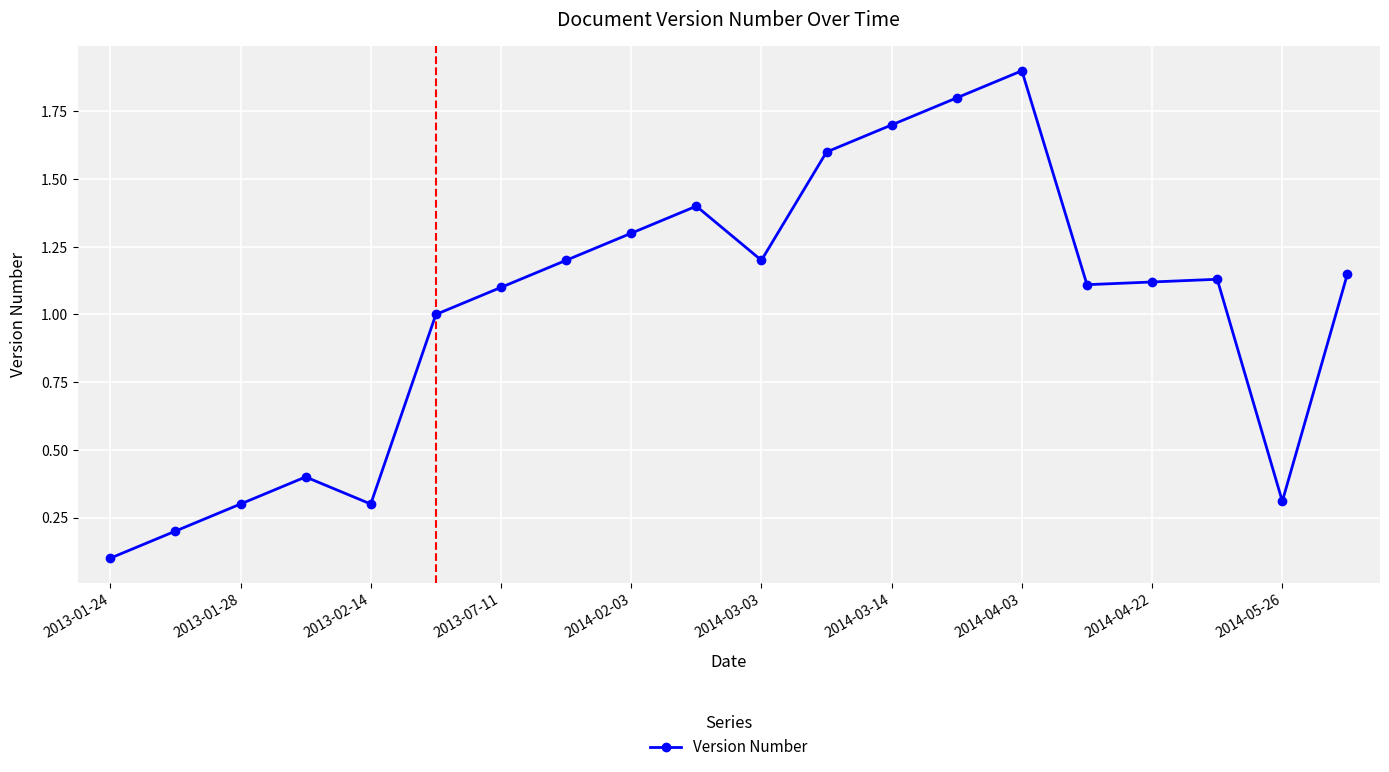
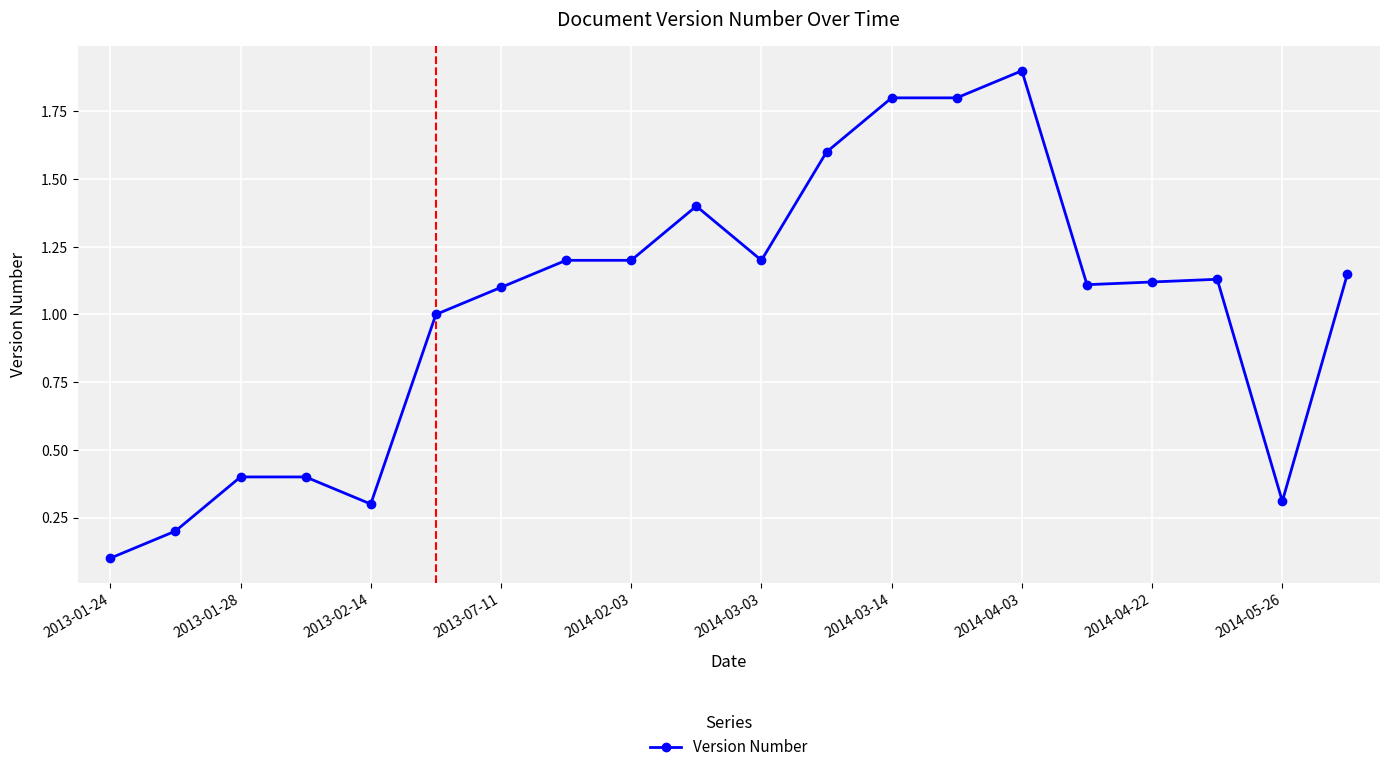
  {
    "2013-01-24": 0.1,
-   "2013-01-28": 0.3,
+   "2013-01-28": 0.4,
    "2013-02-14": 0.3,
    "2013-07-11": 1.1,
-   "2014-02-03": 1.3,
+   "2014-02-03": 1.2,
    "2014-03-03": 1.2,
-   "2014-03-14": 1.7,
+   "2014-03-14": 1.8,
    "2014-04-03": 1.9,
    "2014-04-22": 1.12,
    "2014-05-26": 0.31
  }
